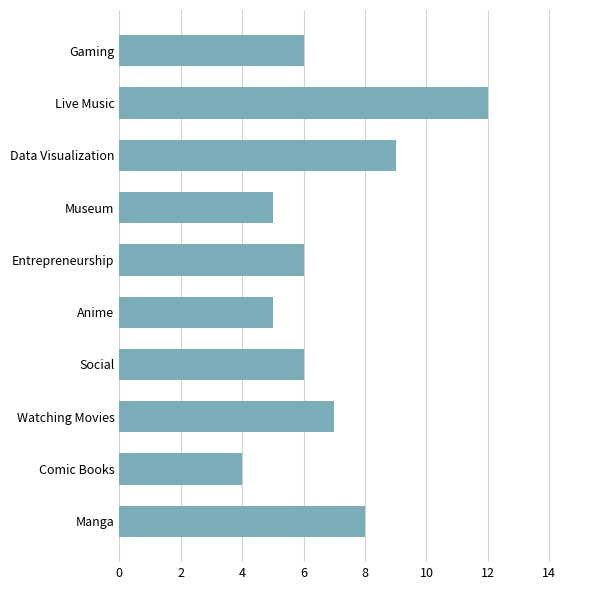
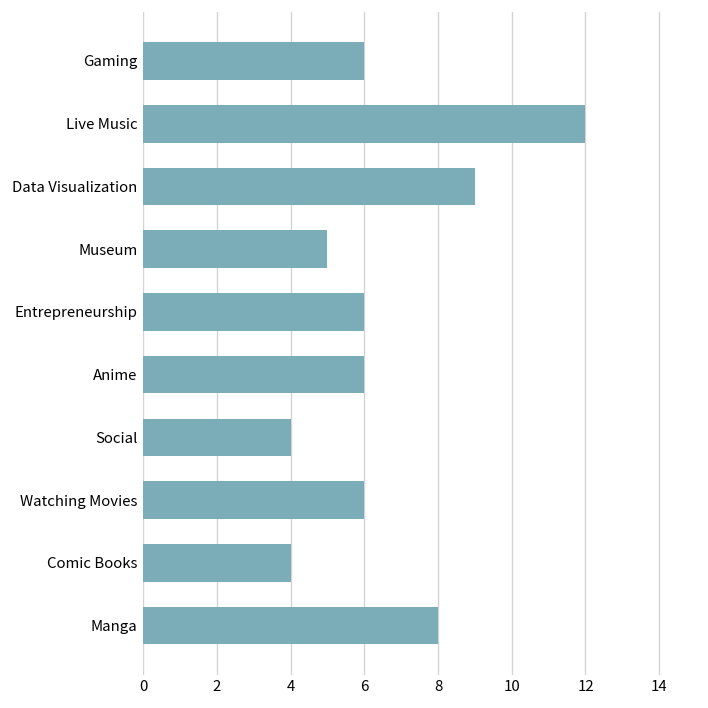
  {
    "Gaming": 6,
    "Live Music": 12,
    "Data Visualization": 9,
    "Museum": 5,
    "Entrepreneurship": 6,
-   "Anime": 5,
-   "Social": 6,
-   "Watching Movies": 7,
+   "Anime": 6,
+   "Social": 4,
+   "Watching Movies": 6,
    "Comic Books": 4,
    "Manga": 8
  }
